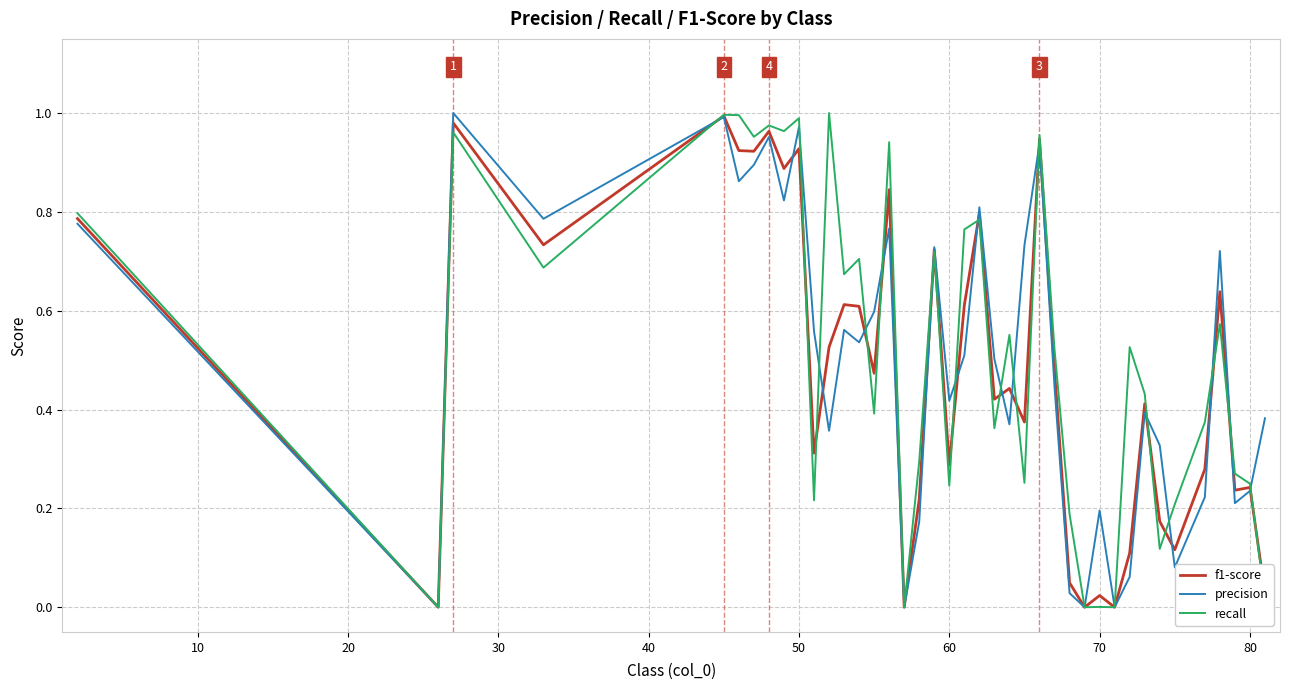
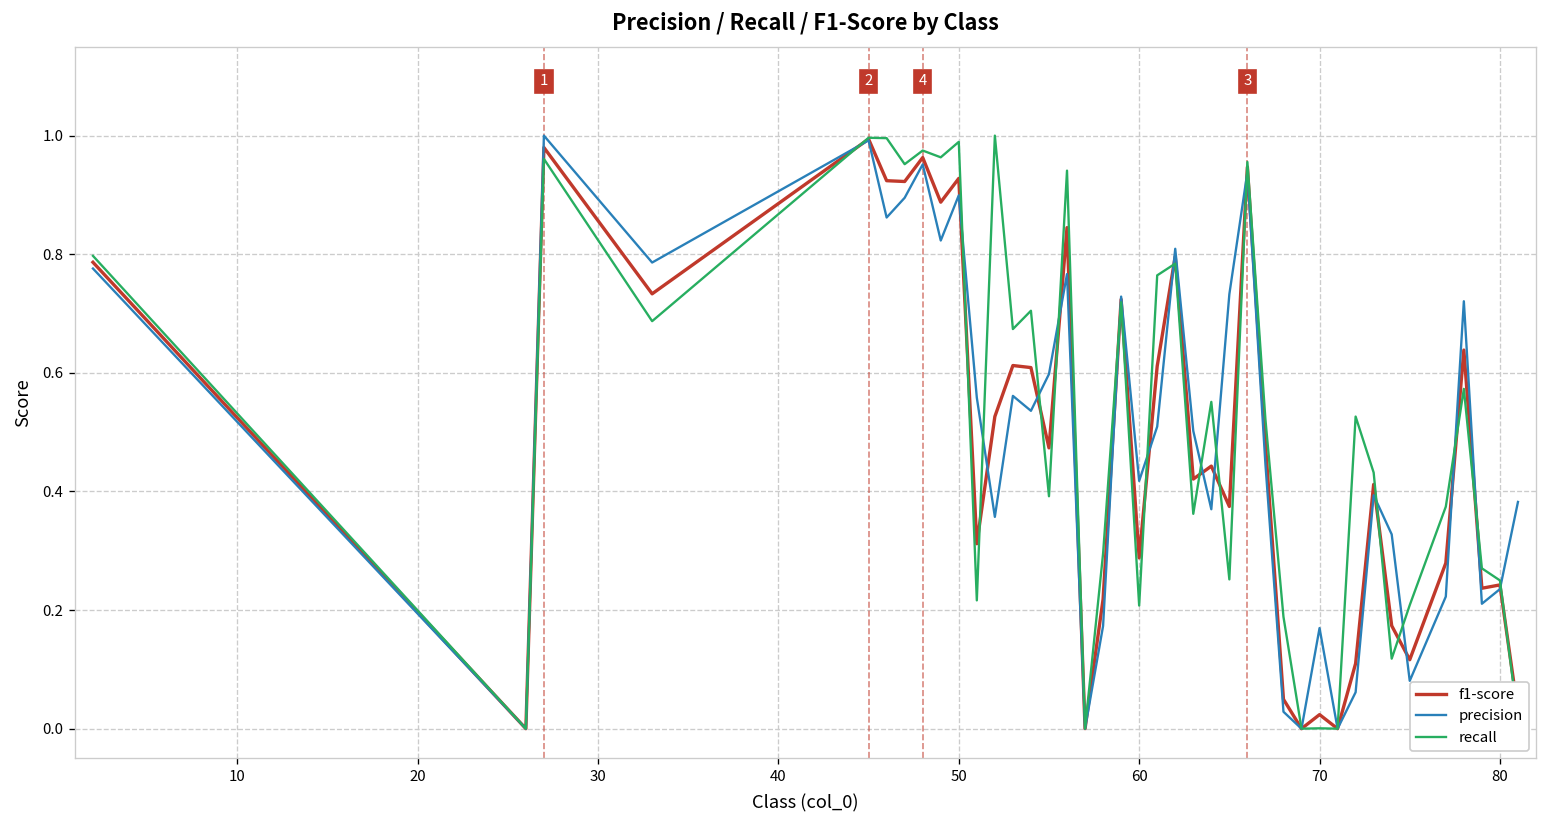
  {
    "f1-score": {
      "50": 0.93,
      "60": 0.29,
      "70": 0.02,
      "80": 0.24
    },
    "precision": {
-     "50": 0.97,
+     "50": 0.90,
      "60": 0.42,
-     "70": 0.20,
+     "70": 0.17,
      "80": 0.24
    },
    "recall": {
      "50": 0.99,
-     "60": 0.25,
+     "60": 0.21,
      "70": 0.00,
      "80": 0.25
    }
  }
